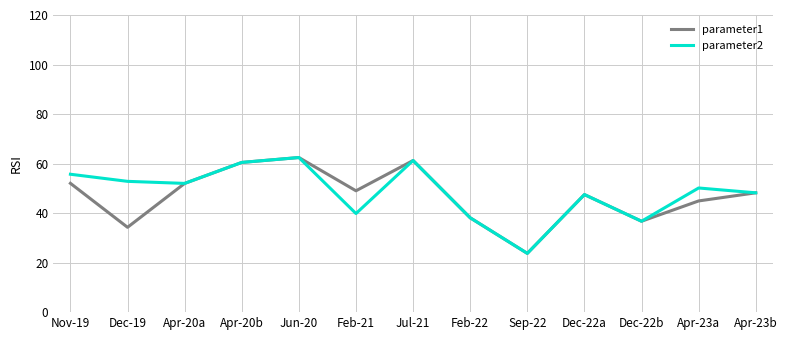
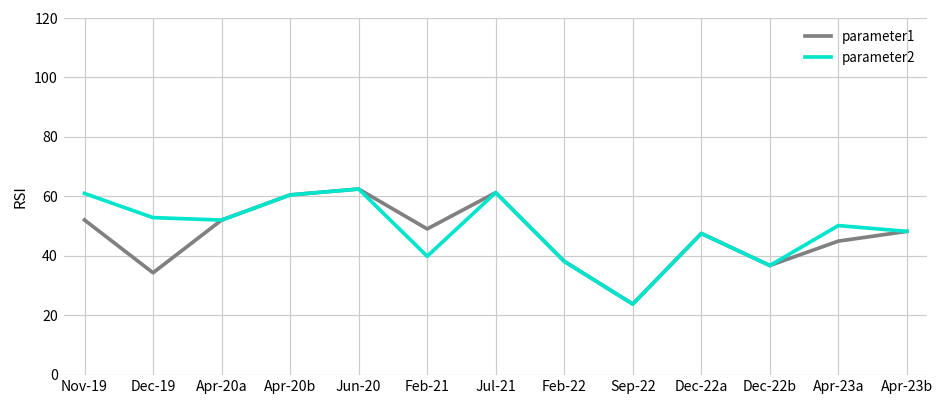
  {
    "parameter1": {
      "Nov-19": 52,
      "Dec-19": 34,
      "Feb-21": 49,
      "Apr-23a": 45
    },
    "parameter2": {
-     "Nov-19": 56,
+     "Nov-19": 61,
      "Dec-19": 53,
      "Feb-21": 40,
      "Apr-23a": 50
    }
  }
